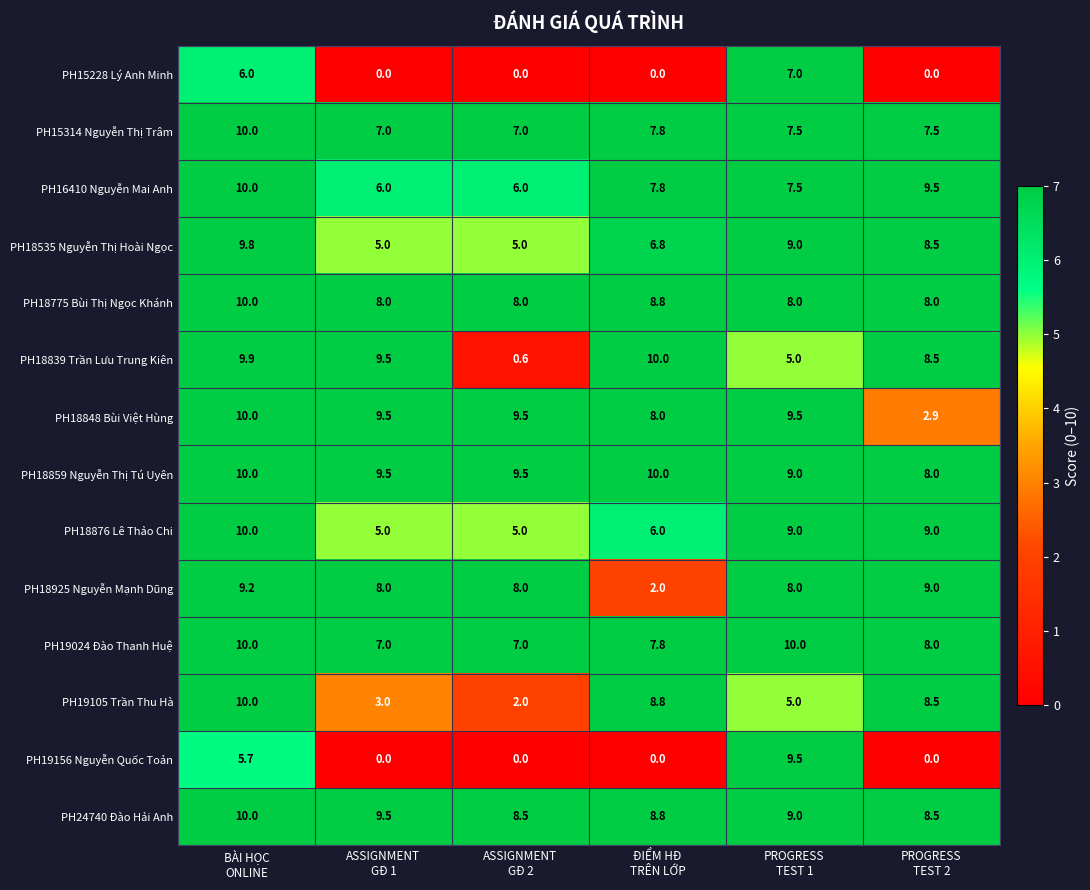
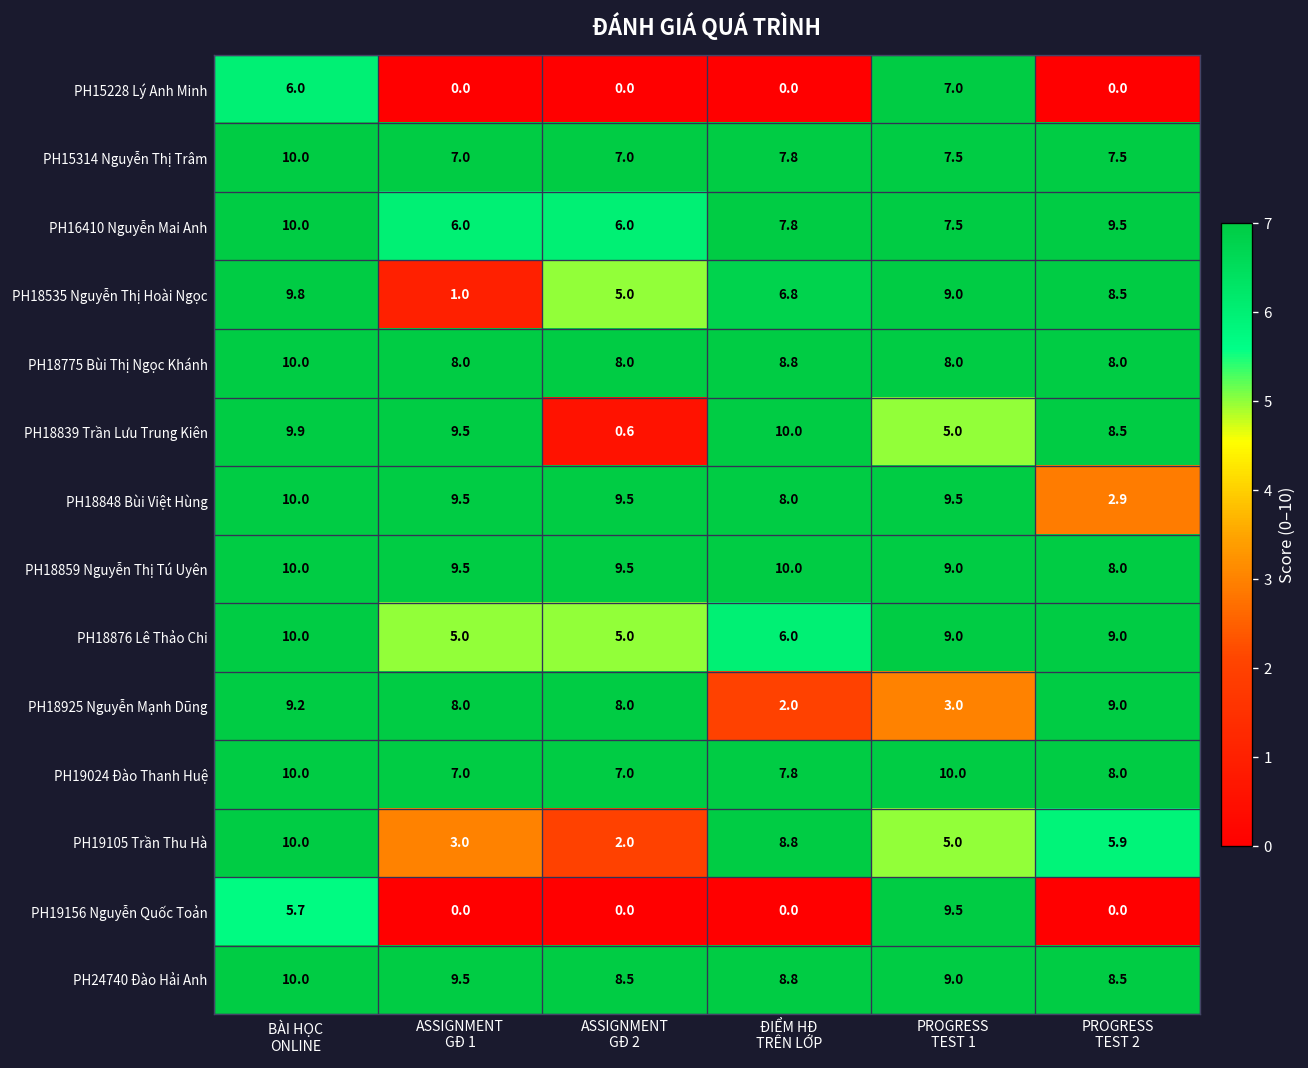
  {
    "PH15228 Lý Anh Minh": {
      "BÀI HỌC ONLINE": 6.0,
      "ASSIGNMENT GĐ 1": 0.0,
      "ASSIGNMENT GĐ 2": 0.0,
      "ĐIỂM HĐ TRÊN LỚP": 0.0,
      "PROGRESS TEST 1": 7.0,
      "PROGRESS TEST 2": 0.0
    },
    "PH15314 Nguyễn Thị Trâm": {
      "BÀI HỌC ONLINE": 10.0,
      "ASSIGNMENT GĐ 1": 7.0,
      "ASSIGNMENT GĐ 2": 7.0,
      "ĐIỂM HĐ TRÊN LỚP": 7.8,
      "PROGRESS TEST 1": 7.5,
      "PROGRESS TEST 2": 7.5
    },
    "PH16410 Nguyễn Mai Anh": {
      "BÀI HỌC ONLINE": 10.0,
      "ASSIGNMENT GĐ 1": 6.0,
      "ASSIGNMENT GĐ 2": 6.0,
      "ĐIỂM HĐ TRÊN LỚP": 7.8,
      "PROGRESS TEST 1": 7.5,
      "PROGRESS TEST 2": 9.5
    },
    "PH18535 Nguyễn Thị Hoài Ngọc": {
      "BÀI HỌC ONLINE": 9.8,
-     "ASSIGNMENT GĐ 1": 5.0,
+     "ASSIGNMENT GĐ 1": 1.0,
      "ASSIGNMENT GĐ 2": 5.0,
      "ĐIỂM HĐ TRÊN LỚP": 6.8,
      "PROGRESS TEST 1": 9.0,
      "PROGRESS TEST 2": 8.5
    },
    "PH18775 Bùi Thị Ngọc Khánh": {
      "BÀI HỌC ONLINE": 10.0,
      "ASSIGNMENT GĐ 1": 8.0,
      "ASSIGNMENT GĐ 2": 8.0,
      "ĐIỂM HĐ TRÊN LỚP": 8.8,
      "PROGRESS TEST 1": 8.0,
      "PROGRESS TEST 2": 8.0
    },
    "PH18839 Trần Lưu Trung Kiên": {
      "BÀI HỌC ONLINE": 9.9,
      "ASSIGNMENT GĐ 1": 9.5,
      "ASSIGNMENT GĐ 2": 0.6,
      "ĐIỂM HĐ TRÊN LỚP": 10.0,
      "PROGRESS TEST 1": 5.0,
      "PROGRESS TEST 2": 8.5
    },
    "PH18848 Bùi Việt Hùng": {
      "BÀI HỌC ONLINE": 10.0,
      "ASSIGNMENT GĐ 1": 9.5,
      "ASSIGNMENT GĐ 2": 9.5,
      "ĐIỂM HĐ TRÊN LỚP": 8.0,
      "PROGRESS TEST 1": 9.5,
      "PROGRESS TEST 2": 2.9
    },
    "PH18859 Nguyễn Thị Tú Uyên": {
      "BÀI HỌC ONLINE": 10.0,
      "ASSIGNMENT GĐ 1": 9.5,
      "ASSIGNMENT GĐ 2": 9.5,
      "ĐIỂM HĐ TRÊN LỚP": 10.0,
      "PROGRESS TEST 1": 9.0,
      "PROGRESS TEST 2": 8.0
    },
    "PH18876 Lê Thảo Chi": {
      "BÀI HỌC ONLINE": 10.0,
      "ASSIGNMENT GĐ 1": 5.0,
      "ASSIGNMENT GĐ 2": 5.0,
      "ĐIỂM HĐ TRÊN LỚP": 6.0,
      "PROGRESS TEST 1": 9.0,
      "PROGRESS TEST 2": 9.0
    },
    "PH18925 Nguyễn Mạnh Dũng": {
      "BÀI HỌC ONLINE": 9.2,
      "ASSIGNMENT GĐ 1": 8.0,
      "ASSIGNMENT GĐ 2": 8.0,
      "ĐIỂM HĐ TRÊN LỚP": 2.0,
-     "PROGRESS TEST 1": 8.0,
+     "PROGRESS TEST 1": 3.0,
      "PROGRESS TEST 2": 9.0
    },
    "PH19024 Đào Thanh Huệ": {
      "BÀI HỌC ONLINE": 10.0,
      "ASSIGNMENT GĐ 1": 7.0,
      "ASSIGNMENT GĐ 2": 7.0,
      "ĐIỂM HĐ TRÊN LỚP": 7.8,
      "PROGRESS TEST 1": 10.0,
      "PROGRESS TEST 2": 8.0
    },
    "PH19105 Trần Thu Hà": {
      "BÀI HỌC ONLINE": 10.0,
      "ASSIGNMENT GĐ 1": 3.0,
      "ASSIGNMENT GĐ 2": 2.0,
      "ĐIỂM HĐ TRÊN LỚP": 8.8,
      "PROGRESS TEST 1": 5.0,
-     "PROGRESS TEST 2": 8.5
+     "PROGRESS TEST 2": 5.9
    },
    "PH19156 Nguyễn Quốc Toản": {
      "BÀI HỌC ONLINE": 5.7,
      "ASSIGNMENT GĐ 1": 0.0,
      "ASSIGNMENT GĐ 2": 0.0,
      "ĐIỂM HĐ TRÊN LỚP": 0.0,
      "PROGRESS TEST 1": 9.5,
      "PROGRESS TEST 2": 0.0
    },
    "PH24740 Đào Hải Anh": {
      "BÀI HỌC ONLINE": 10.0,
      "ASSIGNMENT GĐ 1": 9.5,
      "ASSIGNMENT GĐ 2": 8.5,
      "ĐIỂM HĐ TRÊN LỚP": 8.8,
      "PROGRESS TEST 1": 9.0,
      "PROGRESS TEST 2": 8.5
    }
  }
